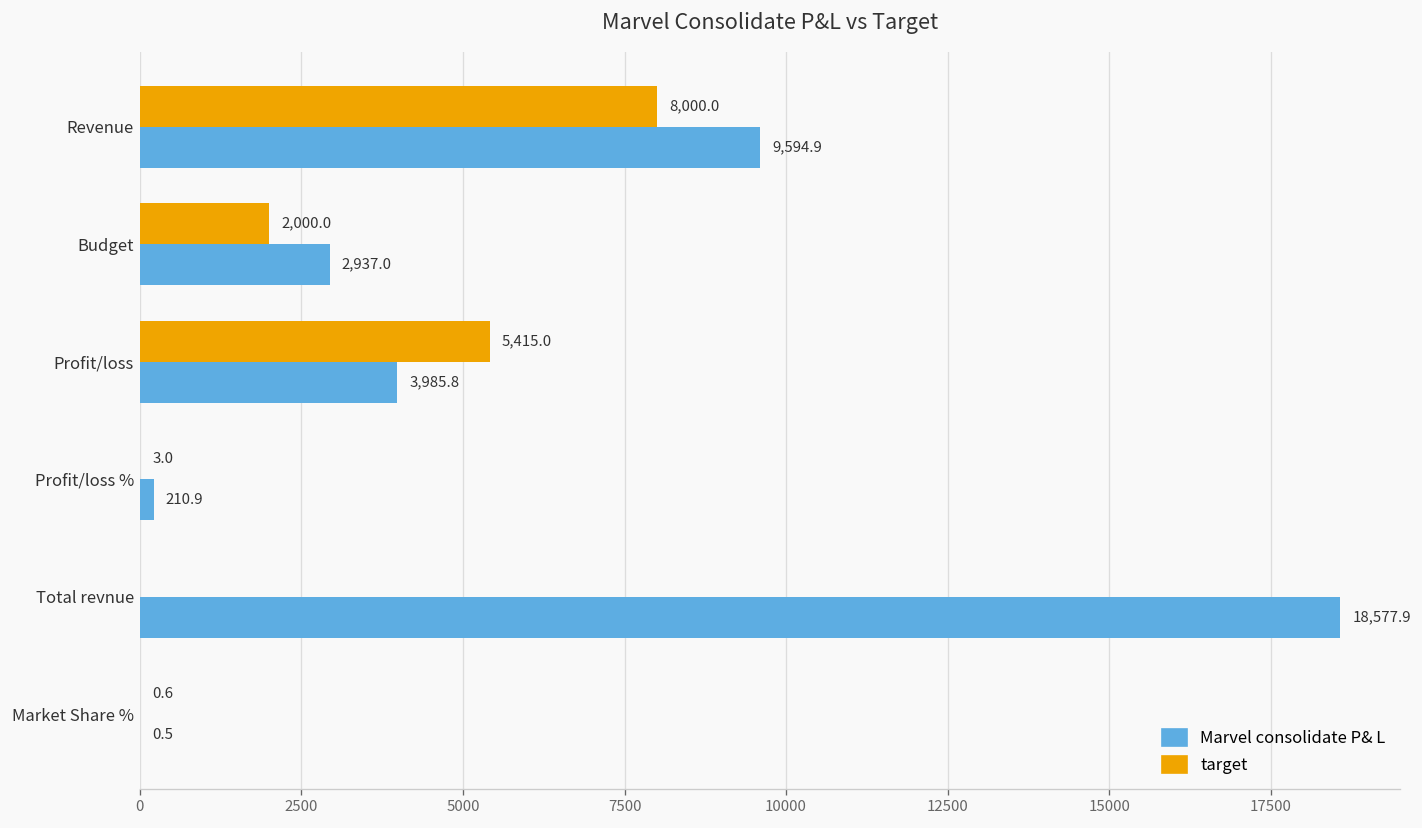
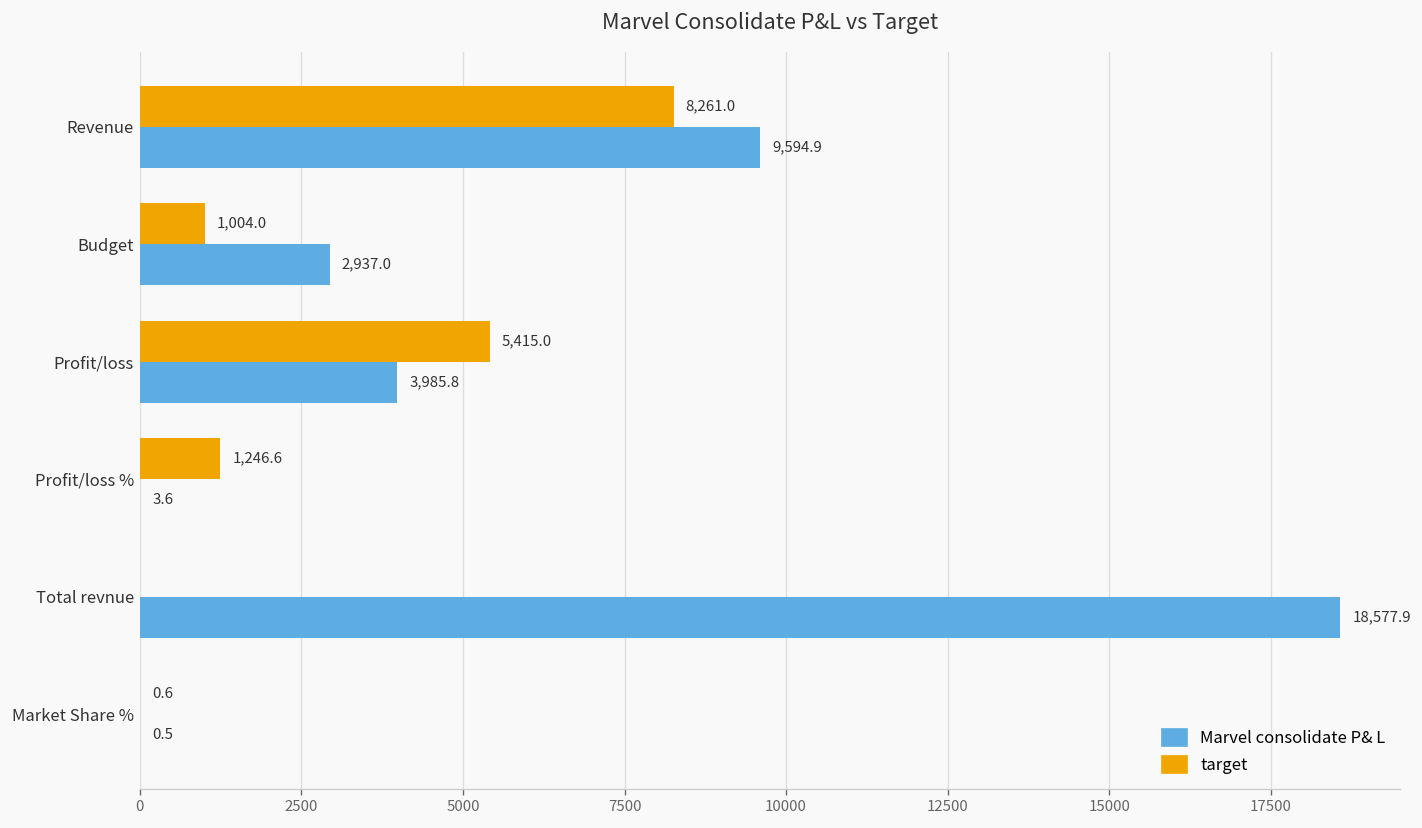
  {
    "Marvel consolidate P& L": {
      "Revenue": "9,594.9",
      "Budget": "2,937.0",
      "Profit/loss": "3,985.8",
-     "Profit/loss %": "210.9",
+     "Profit/loss %": "3.6",
      "Total revnue": "18,577.9",
      "Market Share %": "0.5"
    },
    "target": {
-     "Revenue": "8,000.0",
-     "Budget": "2,000.0",
+     "Revenue": "8,261.0",
+     "Budget": "1,004.0",
      "Profit/loss": "5,415.0",
-     "Profit/loss %": "3.0",
+     "Profit/loss %": "1,246.6",
      "Market Share %": "0.6"
    }
  }
